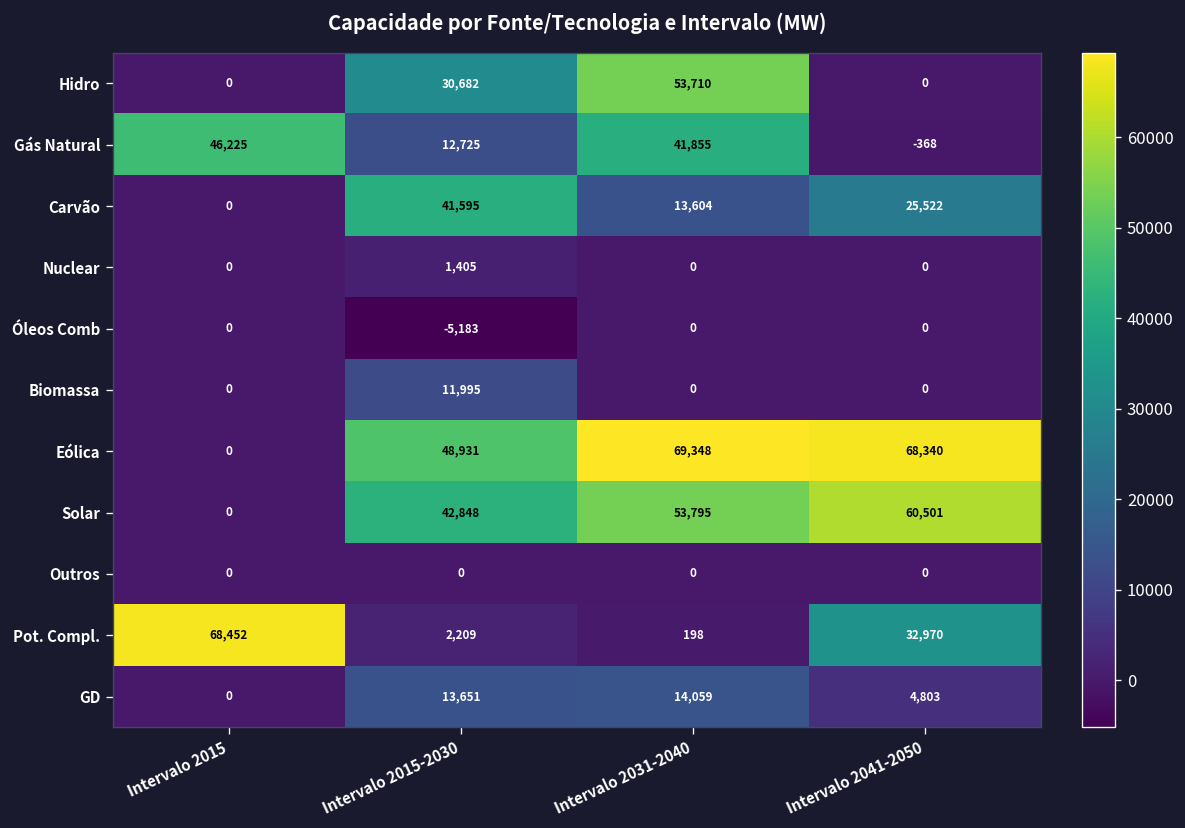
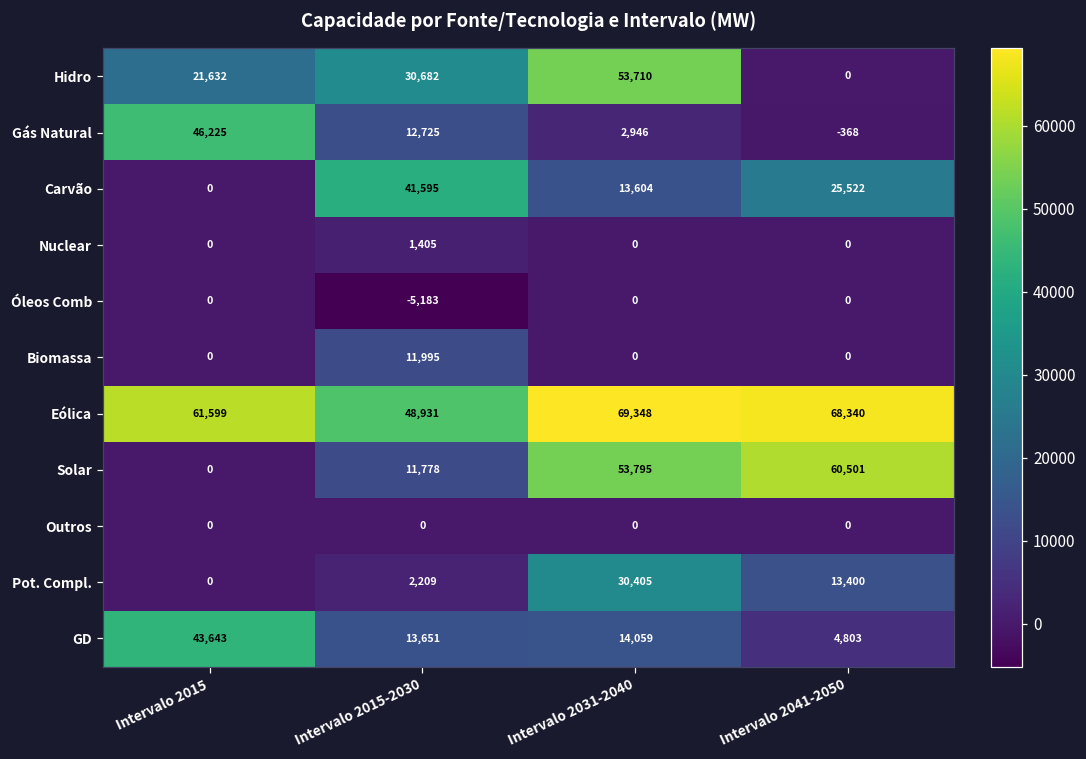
  {
    "Hidro": {
-     "Intervalo 2015": "0",
+     "Intervalo 2015": "21,632",
      "Intervalo 2015-2030": "30,682",
      "Intervalo 2031-2040": "53,710",
      "Intervalo 2041-2050": "0"
    },
    "Gás Natural": {
      "Intervalo 2015": "46,225",
      "Intervalo 2015-2030": "12,725",
-     "Intervalo 2031-2040": "41,855",
+     "Intervalo 2031-2040": "2,946",
      "Intervalo 2041-2050": "-368"
    },
    "Carvão": {
      "Intervalo 2015": "0",
      "Intervalo 2015-2030": "41,595",
      "Intervalo 2031-2040": "13,604",
      "Intervalo 2041-2050": "25,522"
    },
    "Nuclear": {
      "Intervalo 2015": "0",
      "Intervalo 2015-2030": "1,405",
      "Intervalo 2031-2040": "0",
      "Intervalo 2041-2050": "0"
    },
    "Óleos Comb": {
      "Intervalo 2015": "0",
      "Intervalo 2015-2030": "-5,183",
      "Intervalo 2031-2040": "0",
      "Intervalo 2041-2050": "0"
    },
    "Biomassa": {
      "Intervalo 2015": "0",
      "Intervalo 2015-2030": "11,995",
      "Intervalo 2031-2040": "0",
      "Intervalo 2041-2050": "0"
    },
    "Eólica": {
-     "Intervalo 2015": "0",
+     "Intervalo 2015": "61,599",
      "Intervalo 2015-2030": "48,931",
      "Intervalo 2031-2040": "69,348",
      "Intervalo 2041-2050": "68,340"
    },
    "Solar": {
      "Intervalo 2015": "0",
-     "Intervalo 2015-2030": "42,848",
+     "Intervalo 2015-2030": "11,778",
      "Intervalo 2031-2040": "53,795",
      "Intervalo 2041-2050": "60,501"
    },
    "Outros": {
      "Intervalo 2015": "0",
      "Intervalo 2015-2030": "0",
      "Intervalo 2031-2040": "0",
      "Intervalo 2041-2050": "0"
    },
    "Pot. Compl.": {
-     "Intervalo 2015": "68,452",
+     "Intervalo 2015": "0",
      "Intervalo 2015-2030": "2,209",
-     "Intervalo 2031-2040": "198",
-     "Intervalo 2041-2050": "32,970"
+     "Intervalo 2031-2040": "30,405",
+     "Intervalo 2041-2050": "13,400"
    },
    "GD": {
-     "Intervalo 2015": "0",
+     "Intervalo 2015": "43,643",
      "Intervalo 2015-2030": "13,651",
      "Intervalo 2031-2040": "14,059",
      "Intervalo 2041-2050": "4,803"
    }
  }
